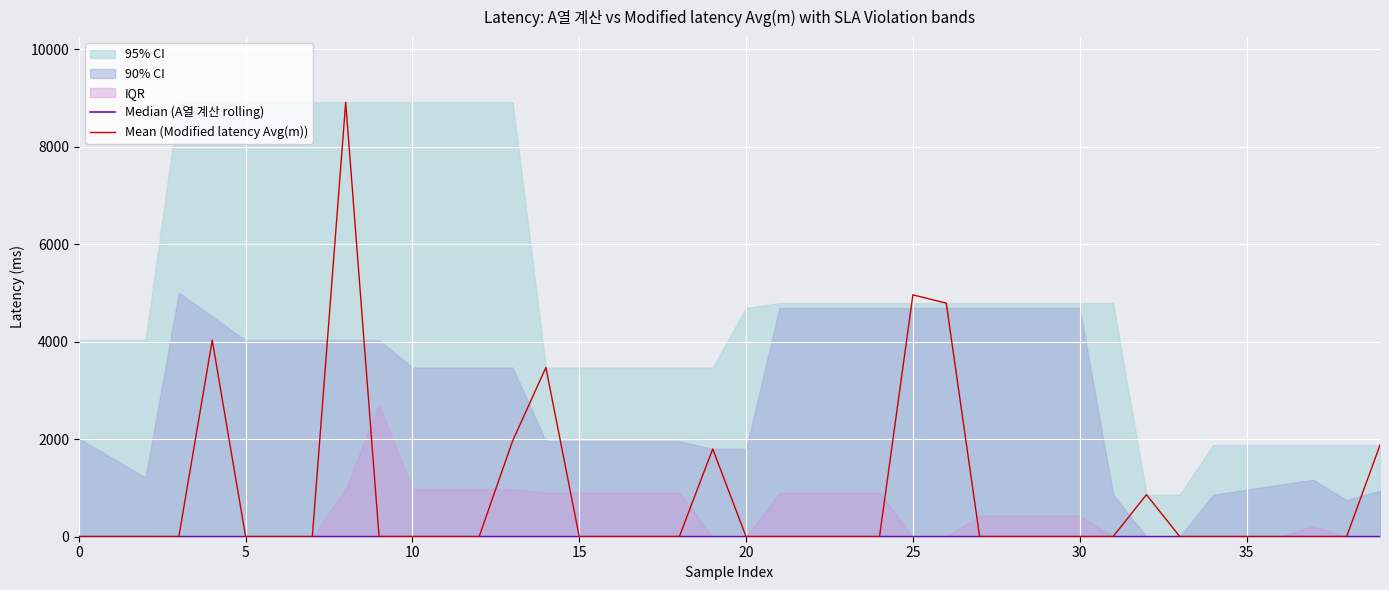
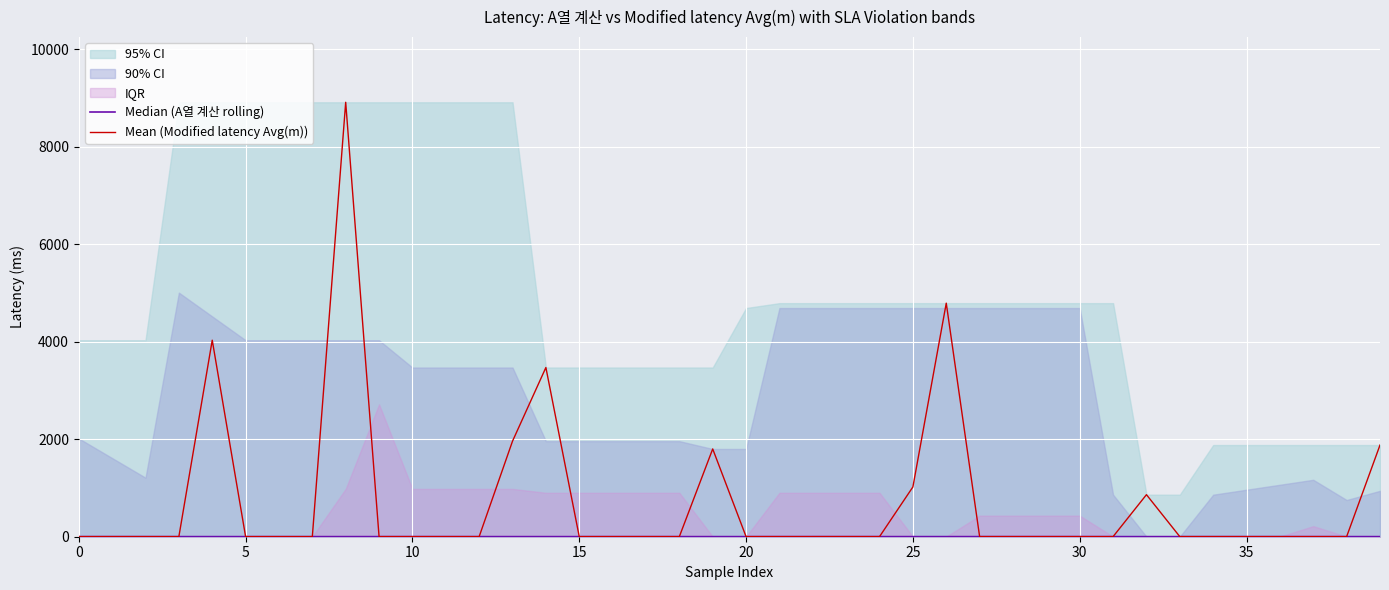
  {
    "Mean (Modified latency Avg(m))": {
-     "25": 5000
+     "25": 1000
    }
  }
